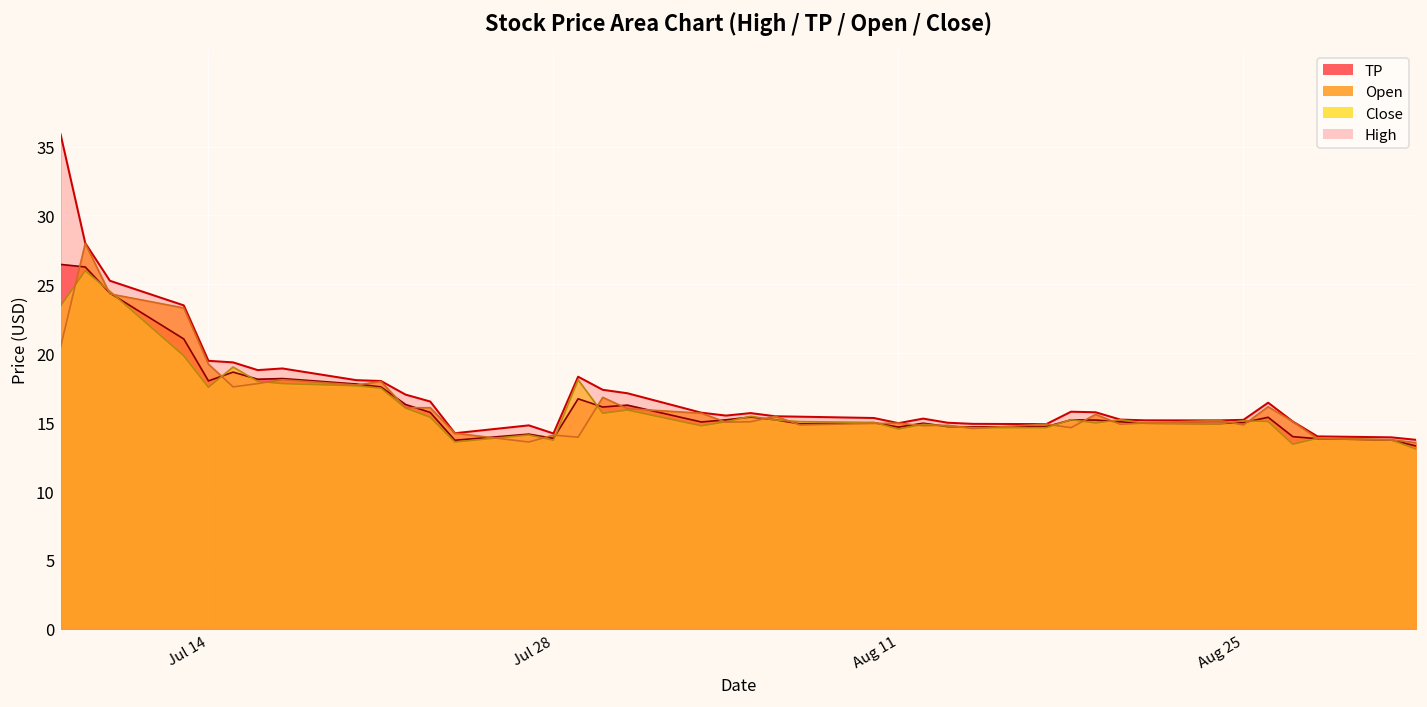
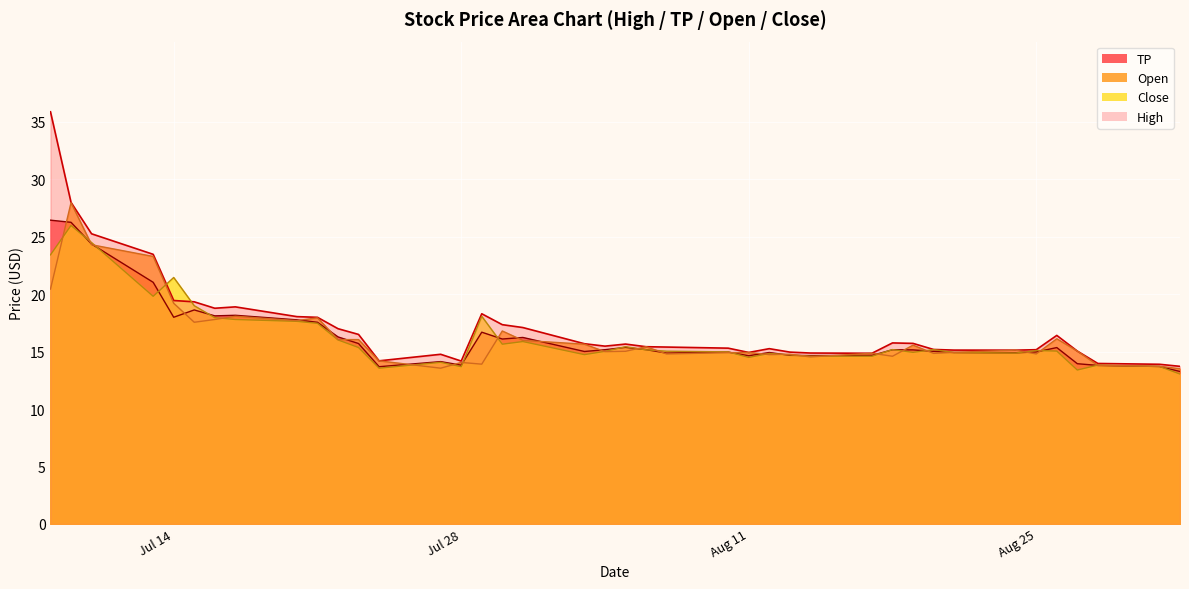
  {
    "Open": {
      "Jul 14": 19.2
    },
    "Close": {
-     "Jul 14": 17.5
+     "Jul 14": 21.5
    }
  }
